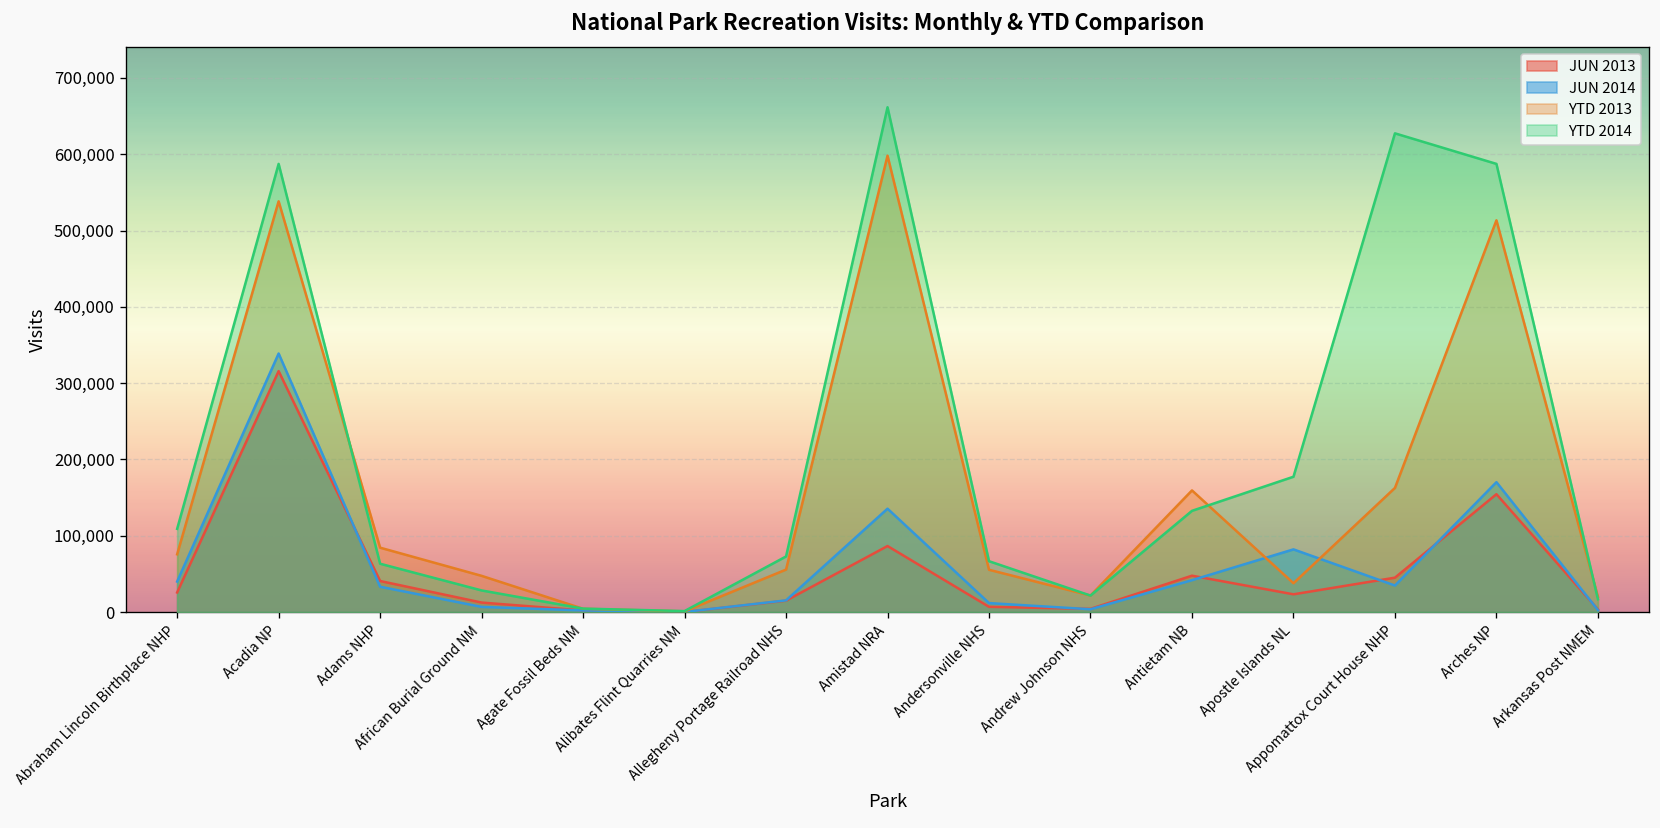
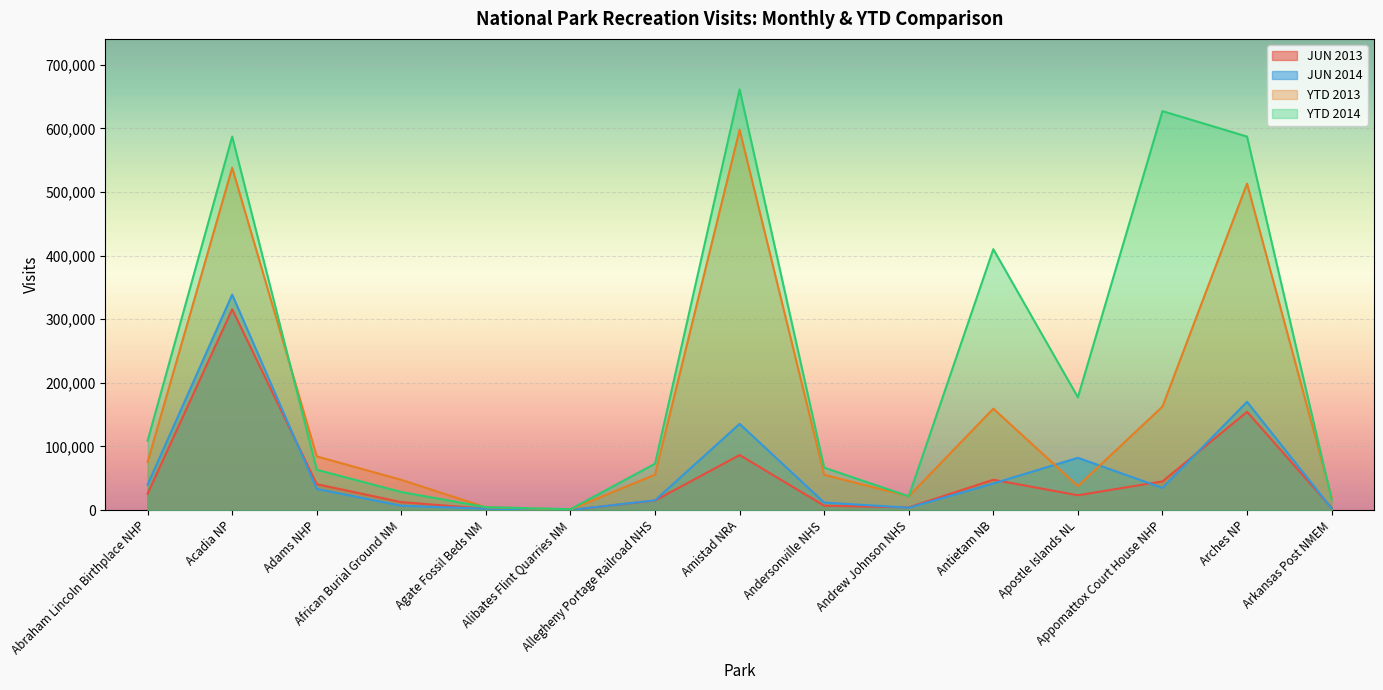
  {
    "JUN 2014": {
      "Abraham Lincoln Birthplace NHP": "40,000",
      "Acadia NP": "340,000",
      "Adams NHP": "30,000",
      "African Burial Ground NM": "10,000",
      "Amistad NRA": "140,000",
      "Andersonville NHS": "10,000",
      "Antietam NB": "40,000",
      "Apostle Islands NL": "80,000",
      "Appomattox Court House NHP": "30,000",
      "Arches NP": "170,000"
    },
    "YTD 2014": {
      "Abraham Lincoln Birthplace NHP": "110,000",
      "Acadia NP": "590,000",
      "Adams NHP": "60,000",
      "African Burial Ground NM": "30,000",
      "Allegheny Portage Railroad NHS": "70,000",
      "Amistad NRA": "660,000",
      "Andersonville NHS": "70,000",
-     "Antietam NB": "130,000",
+     "Antietam NB": "410,000",
      "Apostle Islands NL": "180,000",
      "Appomattox Court House NHP": "630,000",
      "Arches NP": "590,000"
    }
  }
